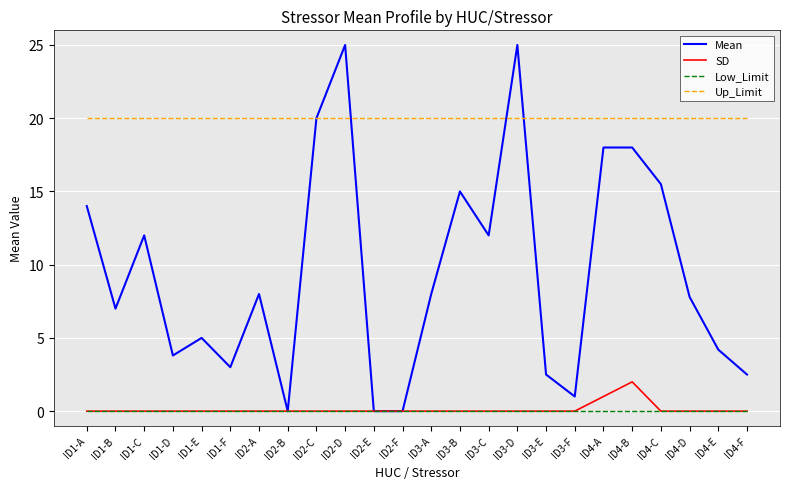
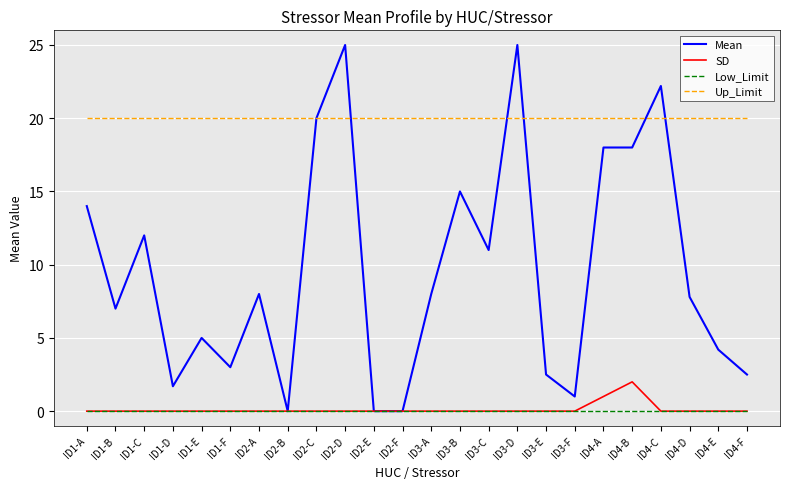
  {
    "Mean": {
      "ID1-A": 14.0,
      "ID1-B": 7.0,
      "ID1-C": 12.0,
-     "ID1-D": 3.8,
+     "ID1-D": 1.7,
      "ID1-E": 5.0,
      "ID1-F": 3.0,
      "ID2-A": 8.0,
      "ID2-D": 25.0,
      "ID3-A": 8.0,
      "ID3-B": 15.0,
-     "ID3-C": 12,
+     "ID3-C": 11,
      "ID3-D": 25.0,
      "ID3-E": 2.5,
      "ID3-F": 1.0,
      "ID4-A": 18.0,
      "ID4-B": 18.0,
-     "ID4-C": 15.5,
+     "ID4-C": 22.2,
      "ID4-D": 7.8,
      "ID4-E": 4.2,
      "ID4-F": 2.5
    },
    "SD": {
      "ID4-A": 1.0,
      "ID4-B": 2.0
    },
    "Low_Limit": {
      "ID4-A": 0.0,
      "ID4-B": 0.0
    },
    "Up_Limit": {
      "ID1-A": 20.0,
      "ID1-B": 20.0,
      "ID1-C": 20.0,
      "ID1-D": 20.0,
      "ID1-E": 20.0,
      "ID1-F": 20.0,
      "ID2-A": 20.0,
      "ID2-B": 20.0,
      "ID2-D": 20.0,
      "ID2-E": 20.0,
      "ID2-F": 20.0,
      "ID3-A": 20.0,
      "ID3-B": 20.0,
      "ID3-C": 20.0,
      "ID3-D": 20.0,
      "ID3-E": 20.0,
      "ID3-F": 20.0,
      "ID4-A": 20.0,
      "ID4-B": 20.0,
      "ID4-C": 20.0,
      "ID4-D": 20.0,
      "ID4-E": 20.0,
      "ID4-F": 20.0
    }
  }
